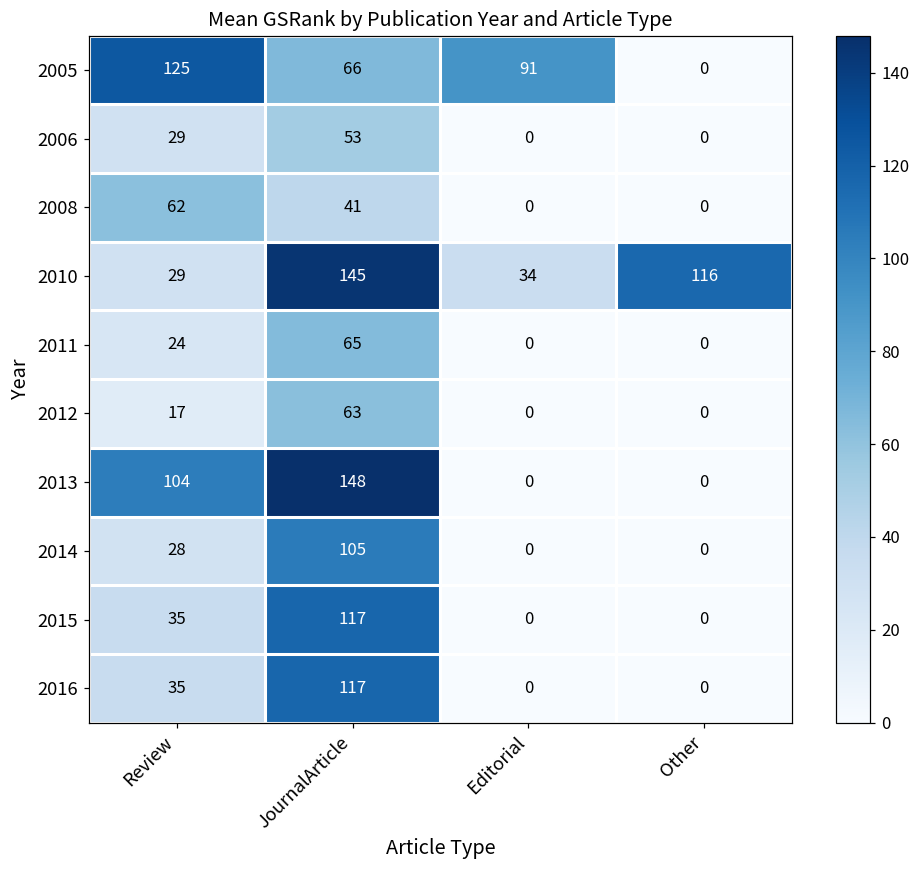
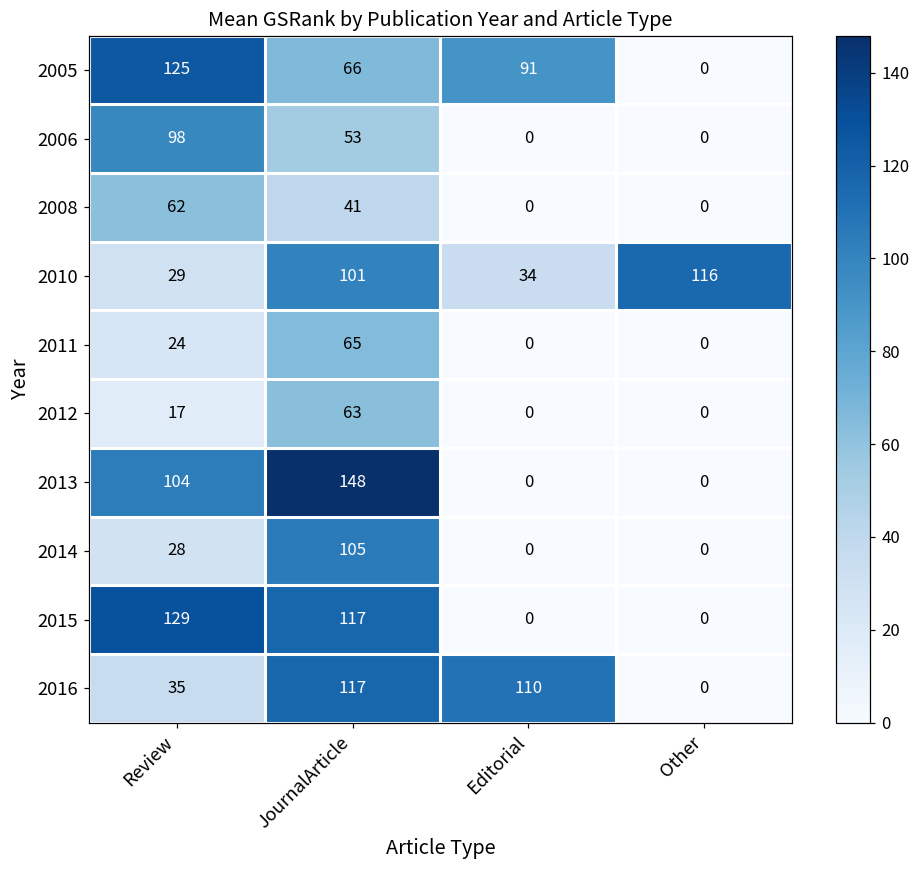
  {
    "2005": {
      "Review": 125,
      "JournalArticle": 66,
      "Editorial": 91,
      "Other": 0
    },
    "2006": {
-     "Review": 29,
+     "Review": 98,
      "JournalArticle": 53,
      "Editorial": 0,
      "Other": 0
    },
    "2008": {
      "Review": 62,
      "JournalArticle": 41,
      "Editorial": 0,
      "Other": 0
    },
    "2010": {
      "Review": 29,
-     "JournalArticle": 145,
+     "JournalArticle": 101,
      "Editorial": 34,
      "Other": 116
    },
    "2011": {
      "Review": 24,
      "JournalArticle": 65,
      "Editorial": 0,
      "Other": 0
    },
    "2012": {
      "Review": 17,
      "JournalArticle": 63,
      "Editorial": 0,
      "Other": 0
    },
    "2013": {
      "Review": 104,
      "JournalArticle": 148,
      "Editorial": 0,
      "Other": 0
    },
    "2014": {
      "Review": 28,
      "JournalArticle": 105,
      "Editorial": 0,
      "Other": 0
    },
    "2015": {
-     "Review": 35,
+     "Review": 129,
      "JournalArticle": 117,
      "Editorial": 0,
      "Other": 0
    },
    "2016": {
      "Review": 35,
      "JournalArticle": 117,
-     "Editorial": 0,
+     "Editorial": 110,
      "Other": 0
    }
  }
